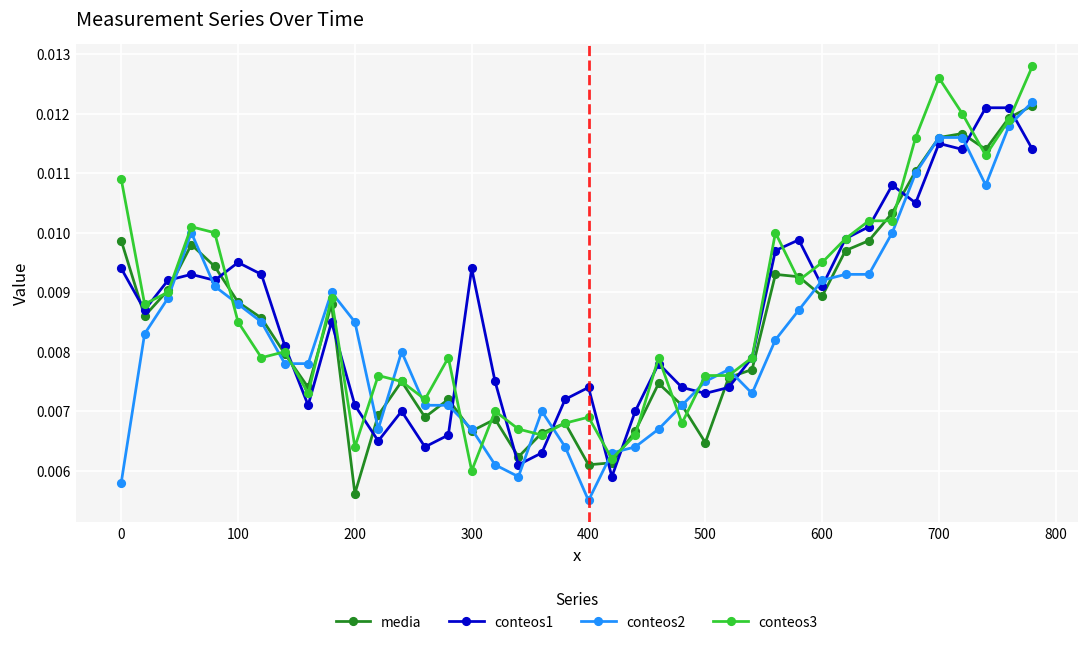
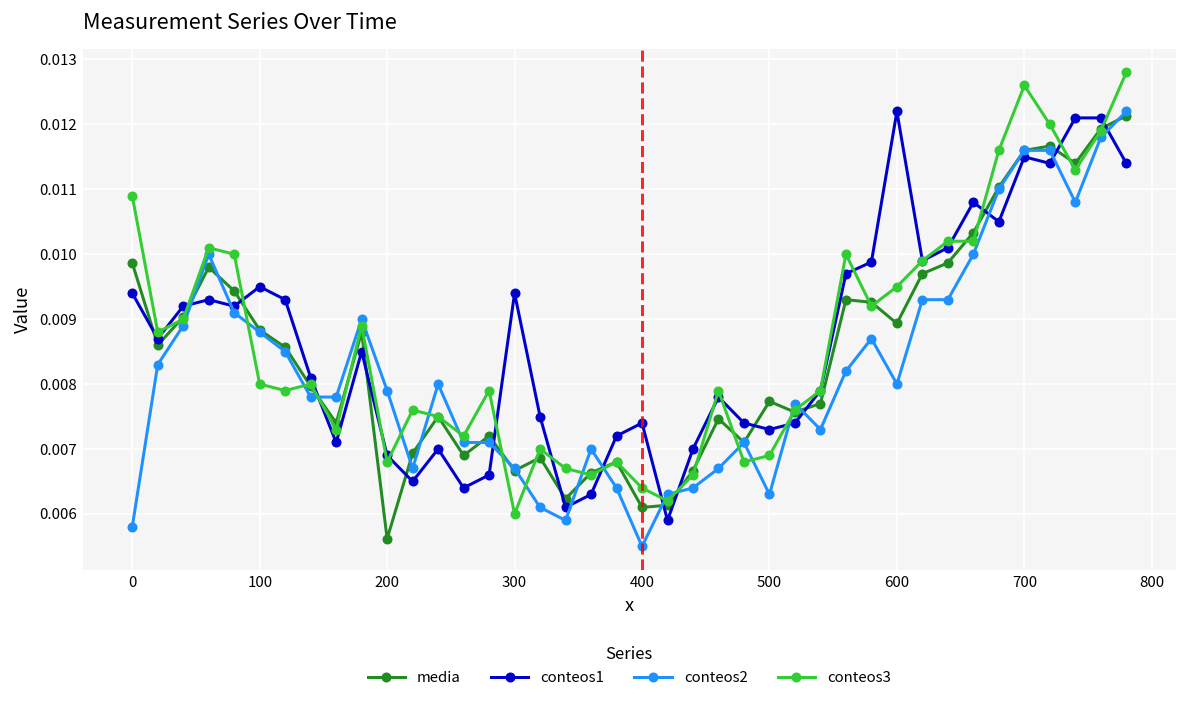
  {
    "media": {
      "0": 0.0099,
      "200": 0.0056,
      "400": 0.0061,
-     "500": 0.0065,
+     "500": 0.0077,
      "600": 0.0089
    },
    "conteos1": {
      "0": 0.0094,
      "100": 0.0095,
-     "200": 0.0071,
+     "200": 0.0069,
      "300": 0.0094,
      "400": 0.0074,
      "500": 0.0073,
-     "600": 0.0091,
+     "600": 0.0122,
      "700": 0.0115
    },
    "conteos2": {
      "0": 0.0058,
-     "200": 0.0085,
+     "200": 0.0079,
      "400": 0.0055,
-     "500": 0.0075,
-     "600": 0.0092
+     "500": 0.0063,
+     "600": 0.0080
    },
    "conteos3": {
      "0": 0.0109,
-     "100": 0.0085,
-     "200": 0.0064,
+     "100": 0.0080,
+     "200": 0.0068,
      "300": 0.0060,
-     "400": 0.0069,
-     "500": 0.0076,
+     "400": 0.0064,
+     "500": 0.0069,
      "600": 0.0095,
      "700": 0.0126
    }
  }
